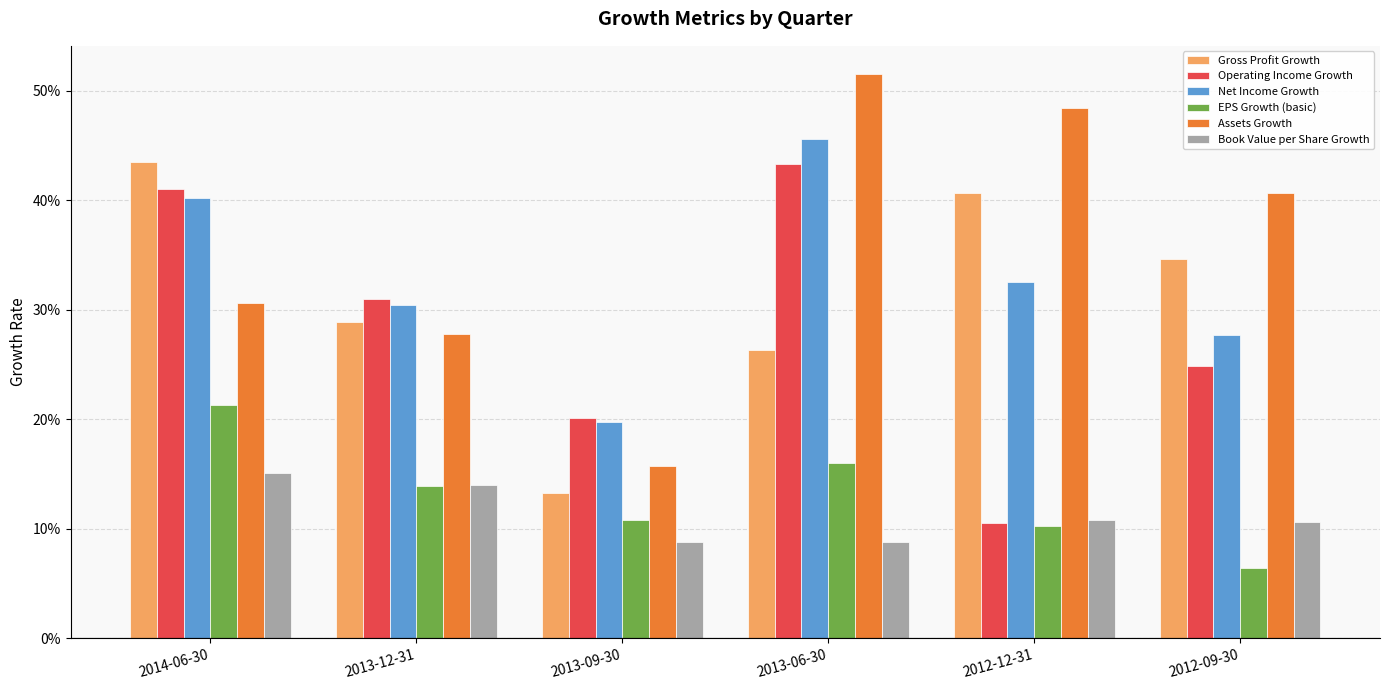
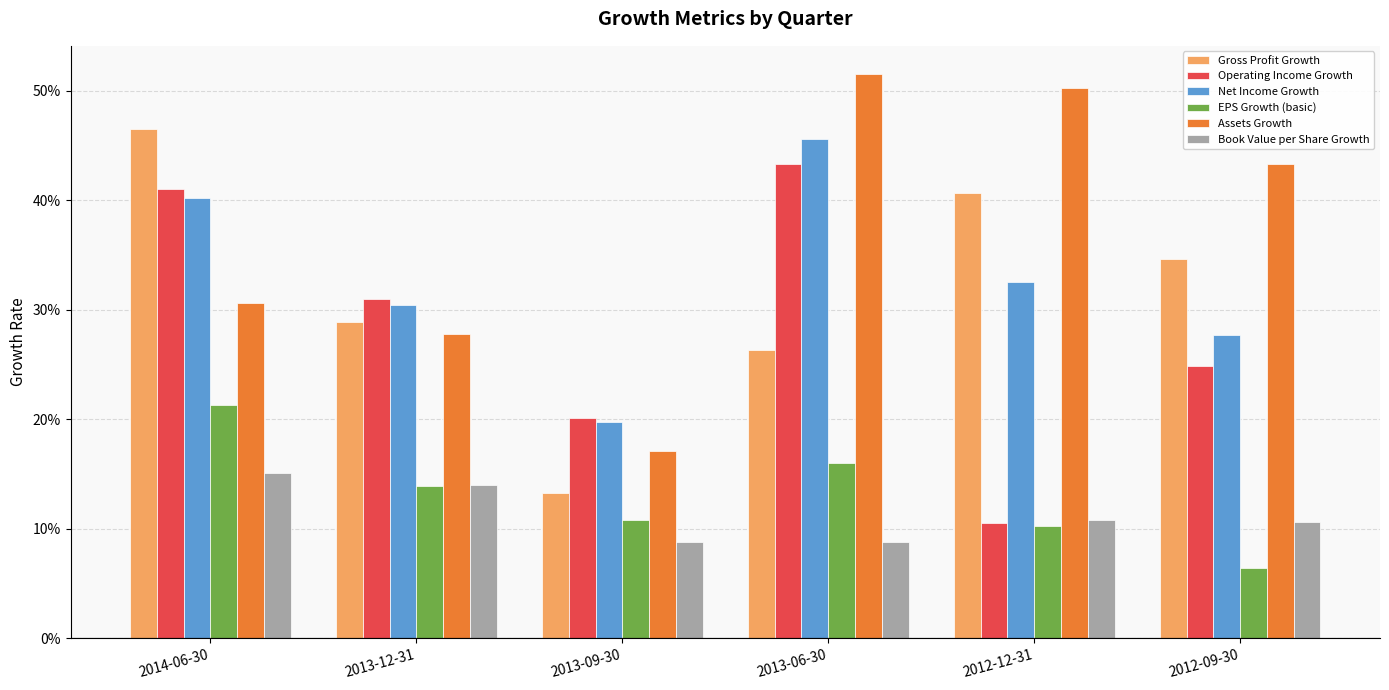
  {
    "Gross Profit Growth": {
-     "2014-06-30": "43.5%",
+     "2014-06-30": "46.5%",
      "2013-12-31": "28.9%",
      "2013-09-30": "13.3%",
      "2013-06-30": "26.4%",
      "2012-12-31": "40.6%",
      "2012-09-30": "34.6%"
    },
    "Operating Income Growth": {
      "2014-06-30": "41.0%",
      "2013-12-31": "31.0%",
      "2013-09-30": "20.2%",
      "2013-06-30": "43.3%",
      "2012-12-31": "10.6%",
      "2012-09-30": "24.8%"
    },
    "Net Income Growth": {
      "2014-06-30": "40.2%",
      "2013-12-31": "30.5%",
      "2013-09-30": "19.7%",
      "2013-06-30": "45.6%",
      "2012-12-31": "32.6%",
      "2012-09-30": "27.7%"
    },
    "EPS Growth (basic)": {
      "2014-06-30": "21.3%",
      "2013-12-31": "14.0%",
      "2013-09-30": "10.8%",
      "2013-06-30": "16.0%",
      "2012-12-31": "10.3%",
      "2012-09-30": "6.4%"
    },
    "Assets Growth": {
      "2014-06-30": "30.6%",
      "2013-12-31": "27.8%",
-     "2013-09-30": "15.8%",
+     "2013-09-30": "17.1%",
      "2013-06-30": "51.5%",
-     "2012-12-31": "48.5%",
-     "2012-09-30": "40.7%"
+     "2012-12-31": "50.2%",
+     "2012-09-30": "43.3%"
    },
    "Book Value per Share Growth": {
      "2014-06-30": "15.1%",
      "2013-12-31": "14.0%",
      "2013-09-30": "8.8%",
      "2013-06-30": "8.8%",
      "2012-12-31": "10.8%",
      "2012-09-30": "10.6%"
    }
  }
